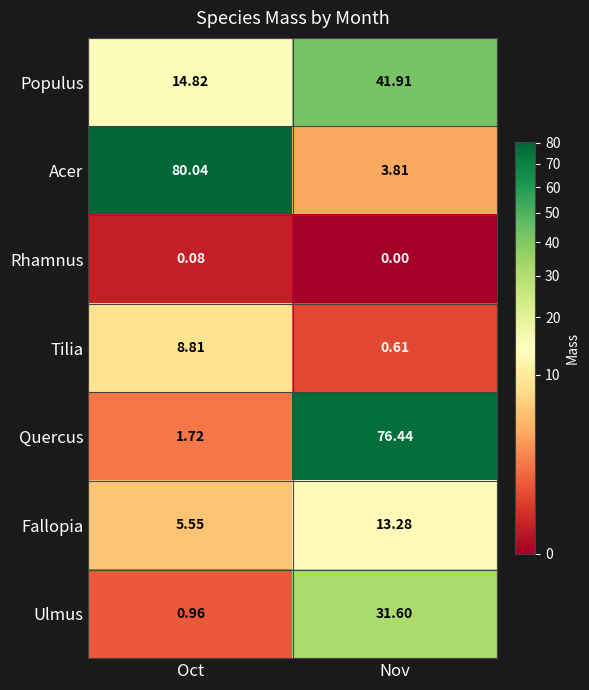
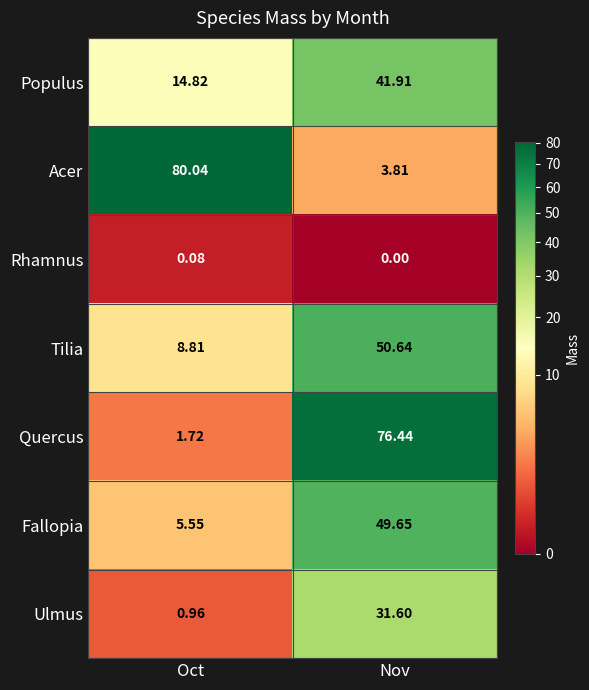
  {
    "Populus": {
      "Oct": 14.82,
      "Nov": 41.91
    },
    "Acer": {
      "Oct": 80.04,
      "Nov": 3.81
    },
    "Rhamnus": {
      "Oct": 0.08,
      "Nov": 0.00
    },
    "Tilia": {
      "Oct": 8.81,
-     "Nov": 0.61
+     "Nov": 50.64
    },
    "Quercus": {
      "Oct": 1.72,
      "Nov": 76.44
    },
    "Fallopia": {
      "Oct": 5.55,
-     "Nov": 13.28
+     "Nov": 49.65
    },
    "Ulmus": {
      "Oct": 0.96,
      "Nov": 31.60
    }
  }
